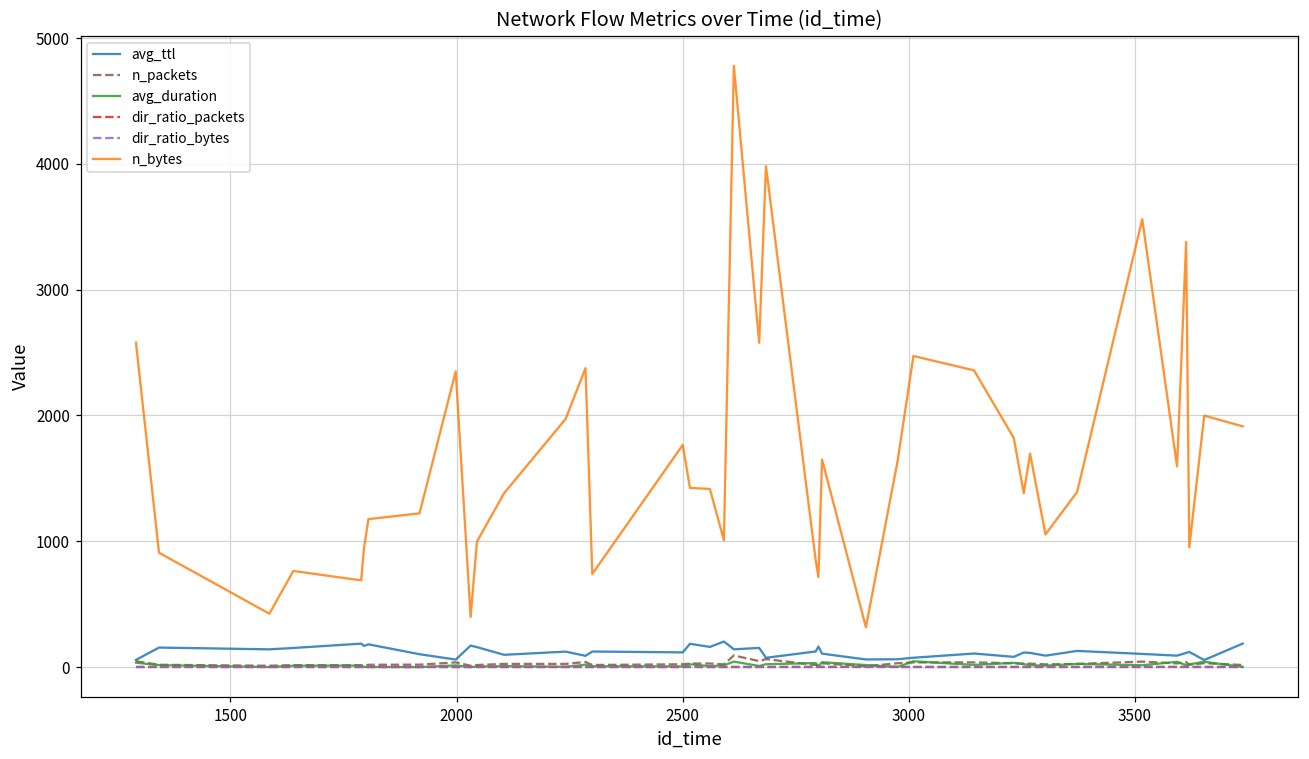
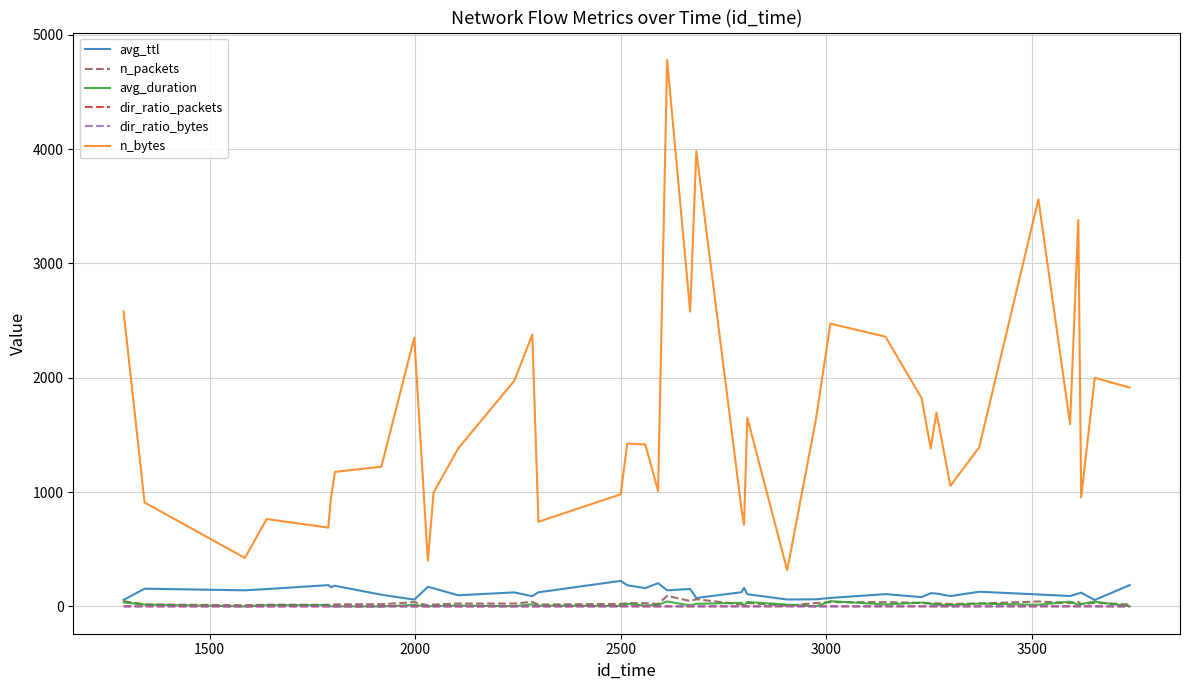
  {
    "avg_ttl": {
-     "2500": 120
+     "2500": 220
    },
    "n_bytes": {
-     "2500": 1770
+     "2500": 980
    }
  }
